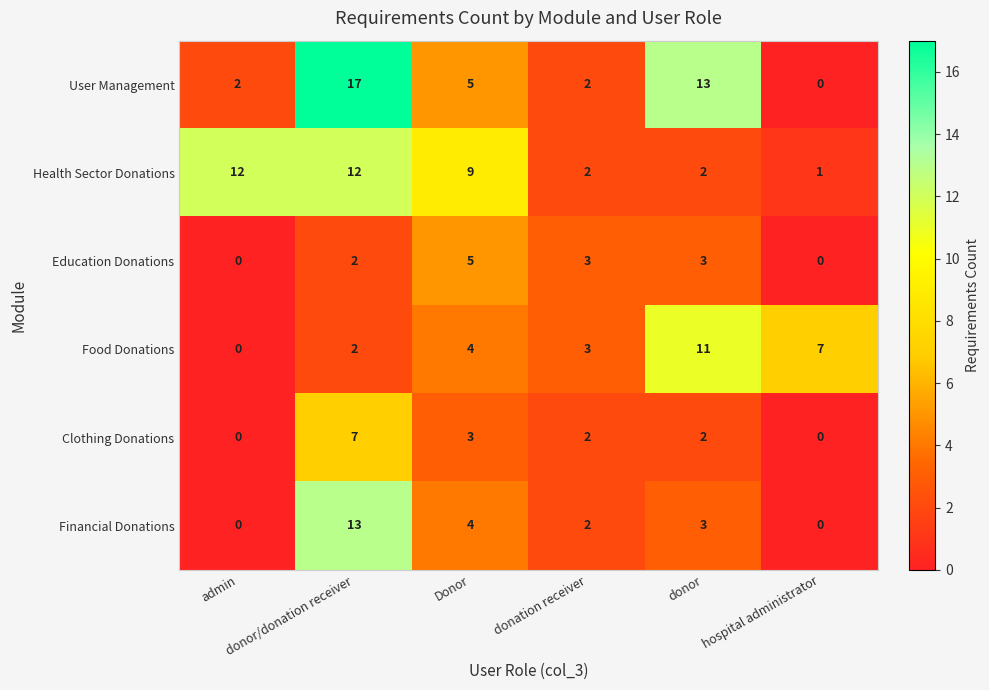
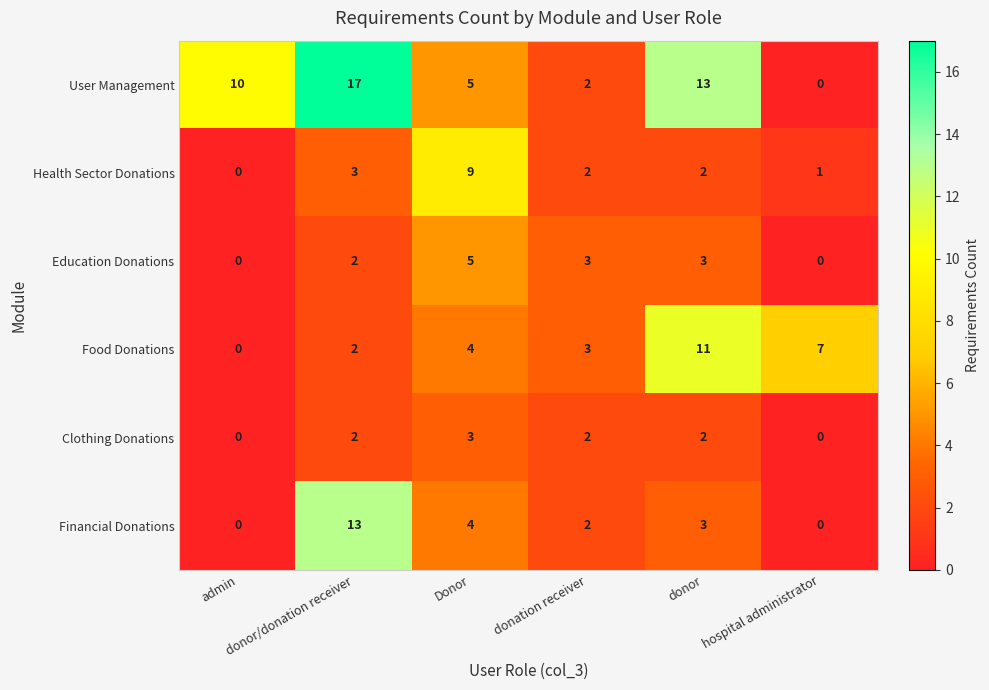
  {
    "User Management": {
-     "admin": 2,
+     "admin": 10,
      "donor/donation receiver": 17,
      "Donor": 5,
      "donation receiver": 2,
      "donor": 13,
      "hospital administrator": 0
    },
    "Health Sector Donations": {
-     "admin": 12,
-     "donor/donation receiver": 12,
+     "admin": 0,
+     "donor/donation receiver": 3,
      "Donor": 9,
      "donation receiver": 2,
      "donor": 2,
      "hospital administrator": 1
    },
    "Education Donations": {
      "admin": 0,
      "donor/donation receiver": 2,
      "Donor": 5,
      "donation receiver": 3,
      "donor": 3,
      "hospital administrator": 0
    },
    "Food Donations": {
      "admin": 0,
      "donor/donation receiver": 2,
      "Donor": 4,
      "donation receiver": 3,
      "donor": 11,
      "hospital administrator": 7
    },
    "Clothing Donations": {
      "admin": 0,
-     "donor/donation receiver": 7,
+     "donor/donation receiver": 2,
      "Donor": 3,
      "donation receiver": 2,
      "donor": 2,
      "hospital administrator": 0
    },
    "Financial Donations": {
      "admin": 0,
      "donor/donation receiver": 13,
      "Donor": 4,
      "donation receiver": 2,
      "donor": 3,
      "hospital administrator": 0
    }
  }
